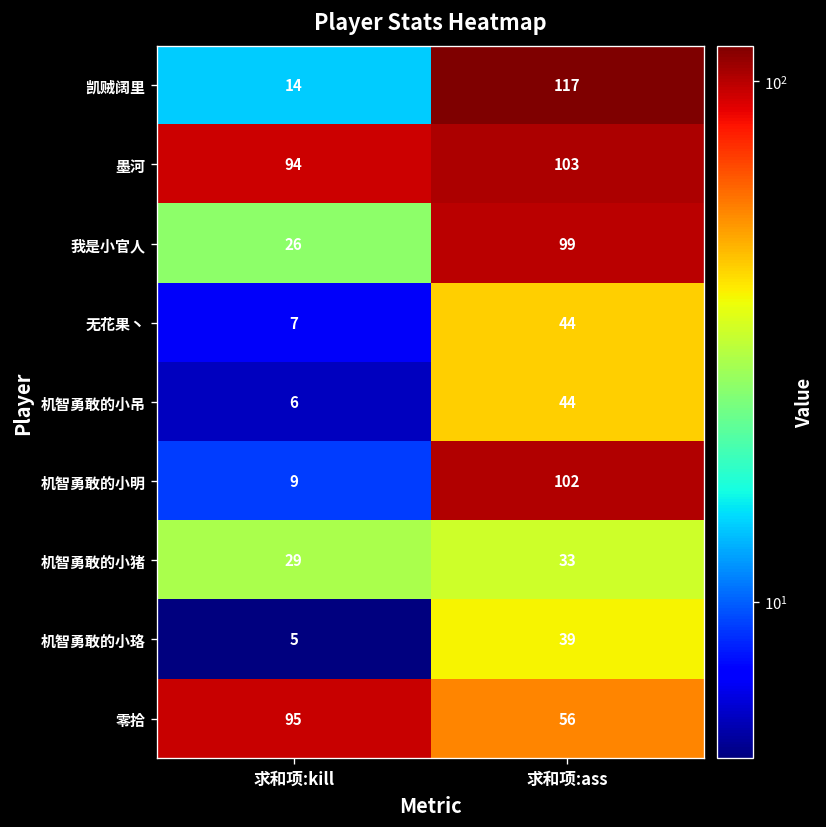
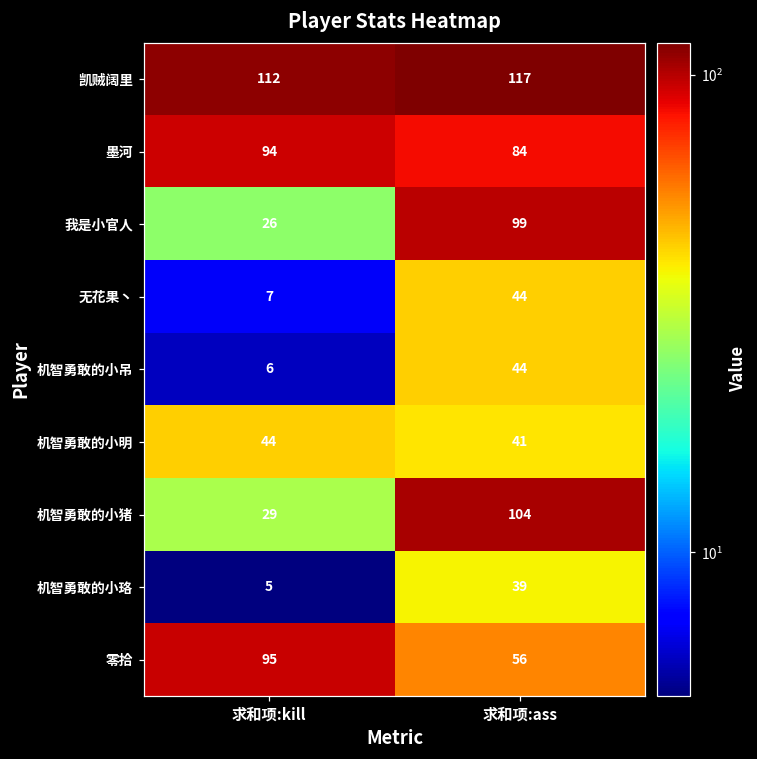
  {
    "凯贼阔里": {
-     "求和项:kill": 14,
+     "求和项:kill": 112,
      "求和项:ass": 117
    },
    "墨河": {
      "求和项:kill": 94,
-     "求和项:ass": 103
+     "求和项:ass": 84
    },
    "我是小官人": {
      "求和项:kill": 26,
      "求和项:ass": 99
    },
    "无花果丶": {
      "求和项:kill": 7,
      "求和项:ass": 44
    },
    "机智勇敢的小吊": {
      "求和项:kill": 6,
      "求和项:ass": 44
    },
    "机智勇敢的小明": {
-     "求和项:kill": 9,
-     "求和项:ass": 102
+     "求和项:kill": 44,
+     "求和项:ass": 41
    },
    "机智勇敢的小猪": {
      "求和项:kill": 29,
-     "求和项:ass": 33
+     "求和项:ass": 104
    },
    "机智勇敢的小珞": {
      "求和项:kill": 5,
      "求和项:ass": 39
    },
    "零拾": {
      "求和项:kill": 95,
      "求和项:ass": 56
    }
  }
